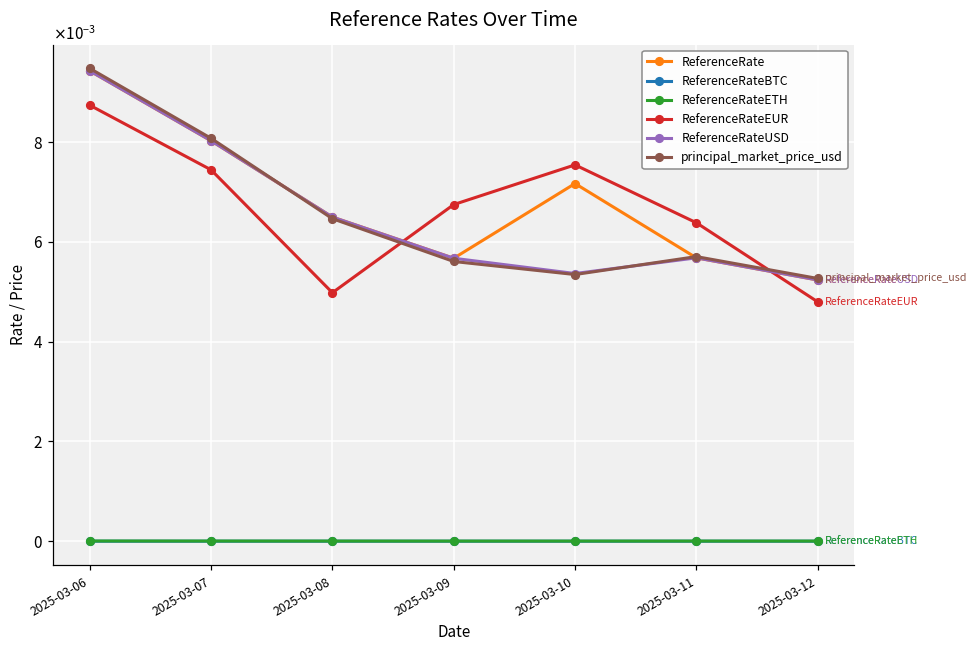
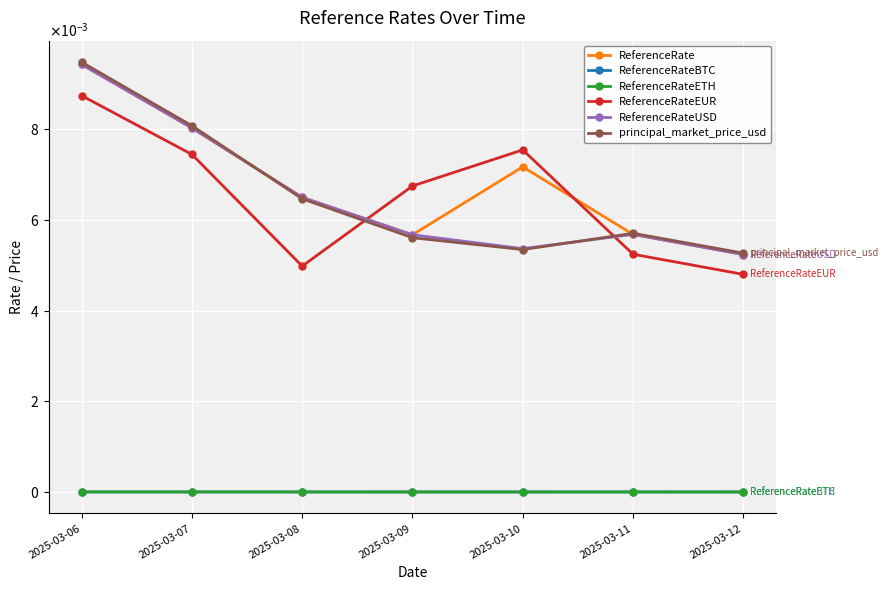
  {
    "ReferenceRate": {
      "2025-03-10": 0.0072
    },
    "ReferenceRateETH": {
      "2025-03-06": 0.0000,
      "2025-03-07": 0.0000,
      "2025-03-08": 0.0000,
      "2025-03-09": 0.0000,
      "2025-03-10": 0.0000,
      "2025-03-11": 0.0000,
      "2025-03-12": 0.0000
    },
    "ReferenceRateEUR": {
      "2025-03-06": 0.0087,
      "2025-03-07": 0.0074,
      "2025-03-08": 0.0050,
      "2025-03-09": 0.0067,
      "2025-03-10": 0.0075,
-     "2025-03-11": 0.0064,
+     "2025-03-11": 0.0052,
      "2025-03-12": 0.0048
    },
    "principal_market_price_usd": {
      "2025-03-09": 0.0056
    }
  }
